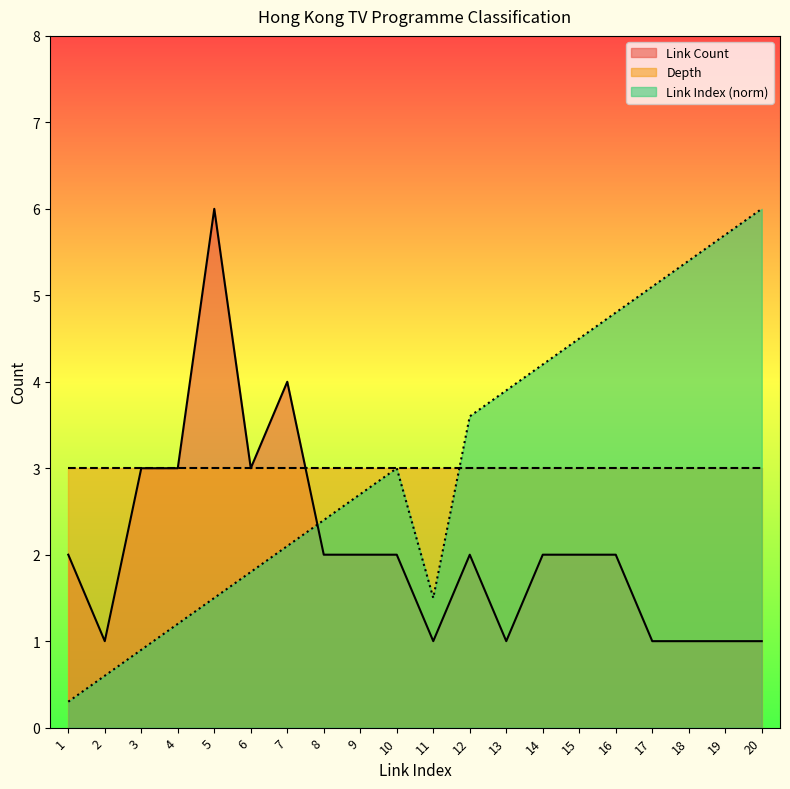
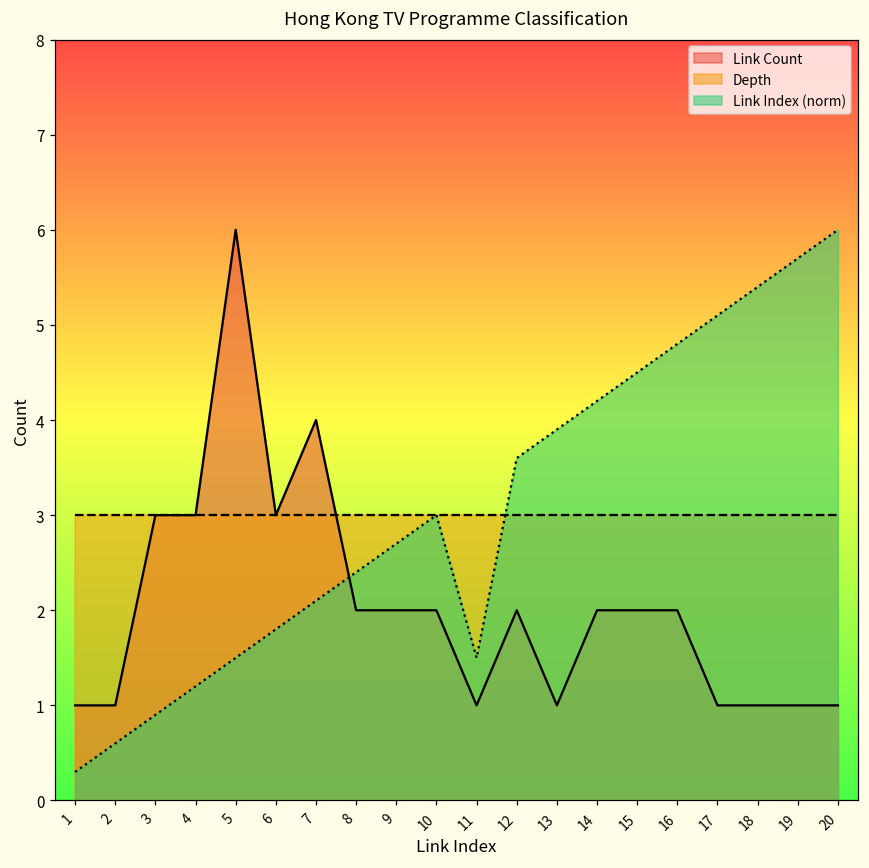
  {
    "Link Count": {
-     "1": 2,
+     "1": 1,
      "2": 1,
      "5": 6,
      "7": 4,
      "8": 2,
      "9": 2,
      "10": 2,
      "11": 1,
      "12": 2,
      "13": 1,
      "14": 2,
      "15": 2,
      "16": 2,
      "17": 1,
      "18": 1,
      "19": 1,
      "20": 1
    },
    "Depth": {
      "1": 3,
      "2": 3,
      "5": 3,
      "7": 3,
      "8": 3,
      "9": 3,
      "11": 3,
      "12": 3,
      "13": 3,
      "14": 3,
      "15": 3,
      "16": 3,
      "17": 3,
      "18": 3,
      "19": 3,
      "20": 3
    },
    "Link Index (norm)": {
      "1": 0.3,
      "2": 0.6,
      "3": 0.9,
      "4": 1.2,
      "5": 1.5,
      "6": 1.8,
      "7": 2.1,
      "8": 2.4,
      "9": 2.7,
      "11": 1.5,
      "12": 3.6,
      "13": 3.9,
      "14": 4.2,
      "15": 4.5,
      "16": 4.8,
      "17": 5.1,
      "18": 5.4,
      "19": 5.7,
      "20": 6
    }
  }
